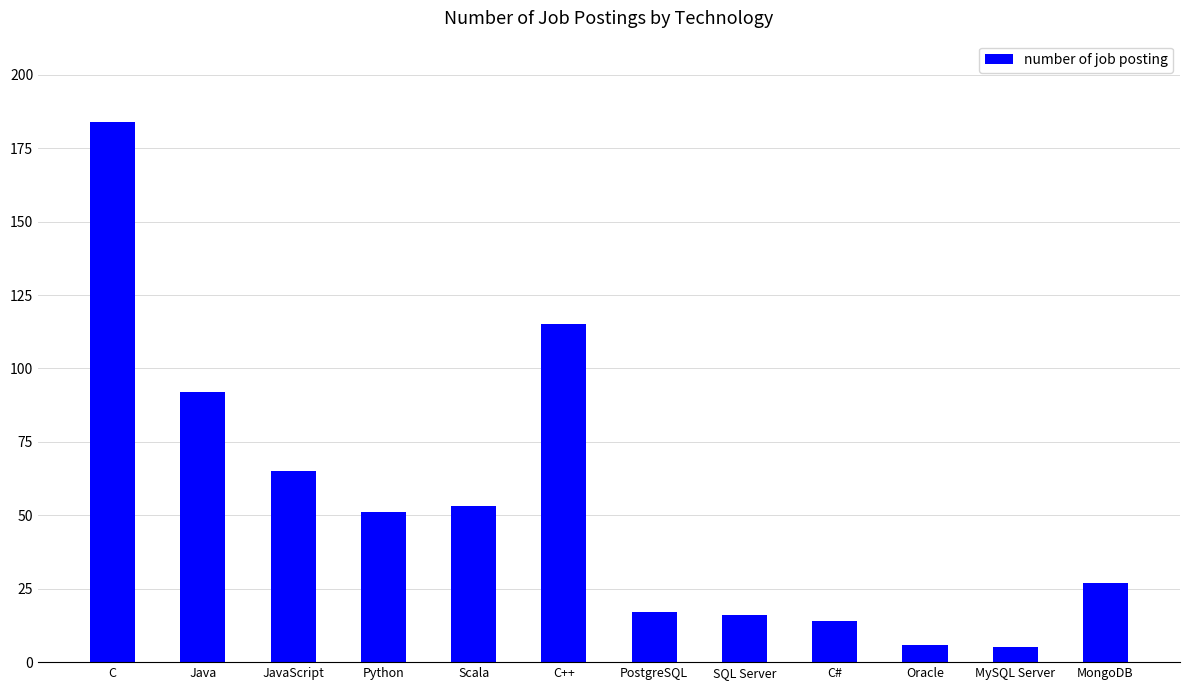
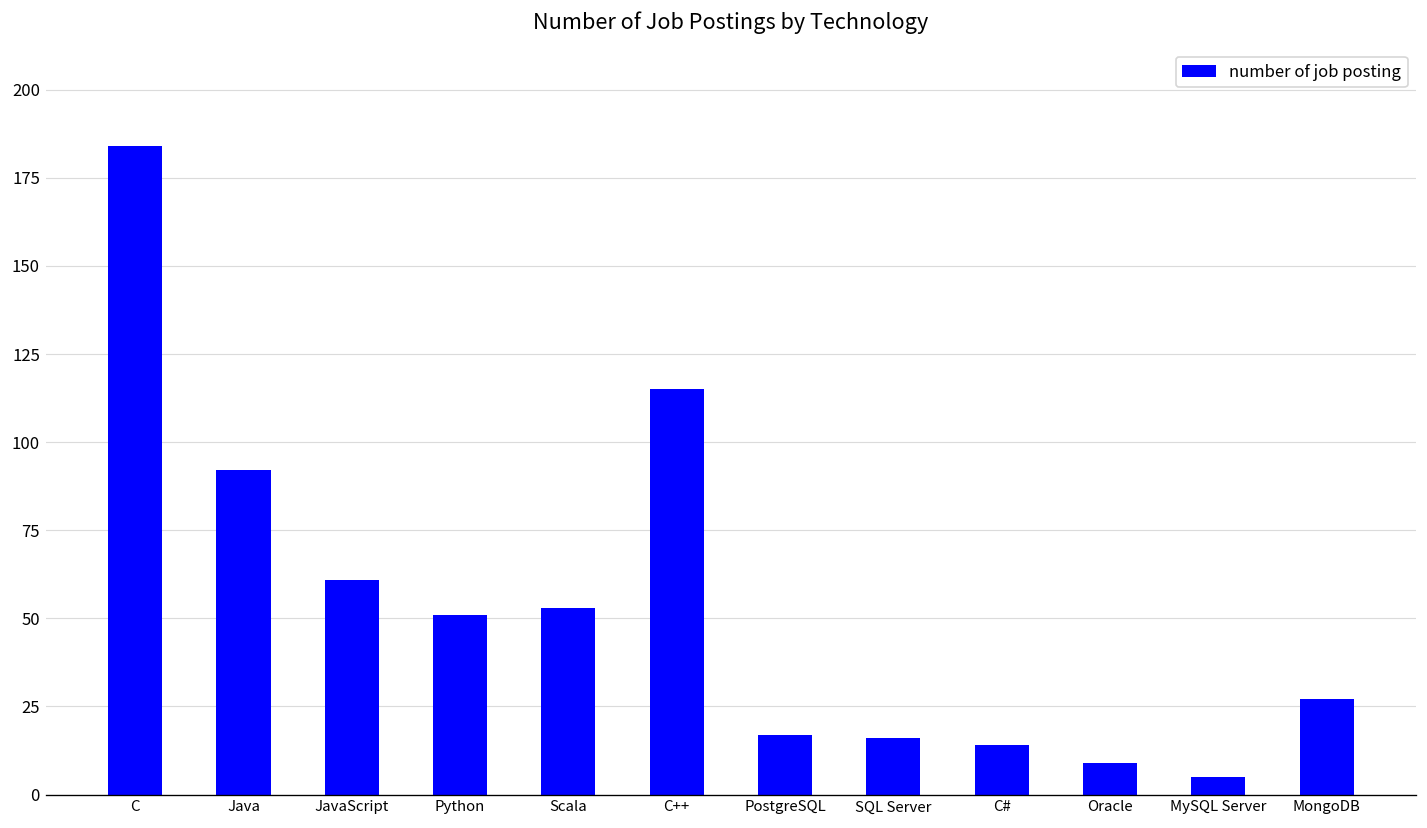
  {
    "C": 184,
    "Java": 92,
-   "JavaScript": 65,
+   "JavaScript": 61,
    "Python": 51,
    "Scala": 53,
    "C++": 115,
    "PostgreSQL": 17,
    "SQL Server": 16,
    "C#": 14,
-   "Oracle": 6,
+   "Oracle": 9,
    "MySQL Server": 5,
    "MongoDB": 27
  }
